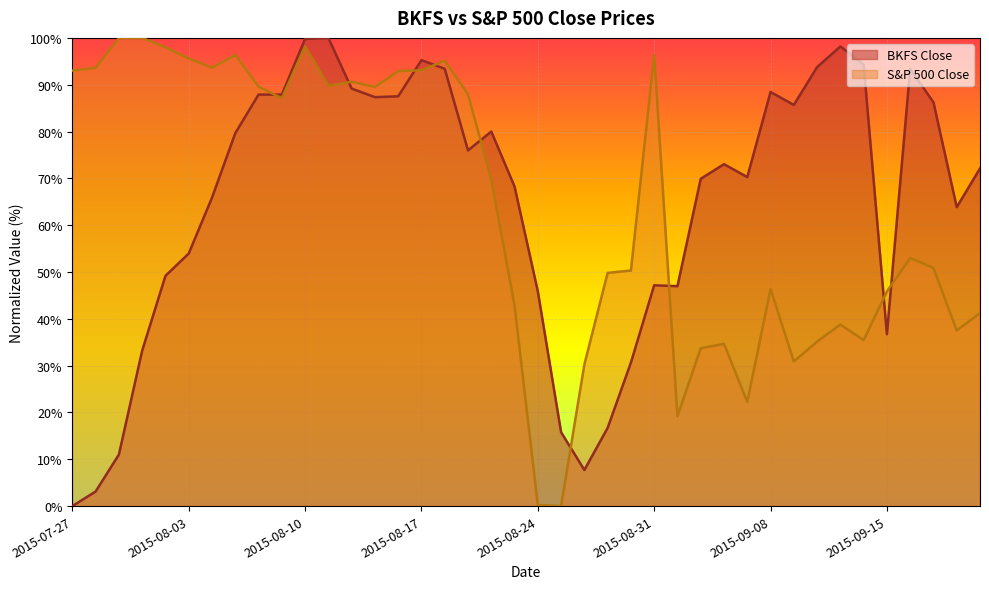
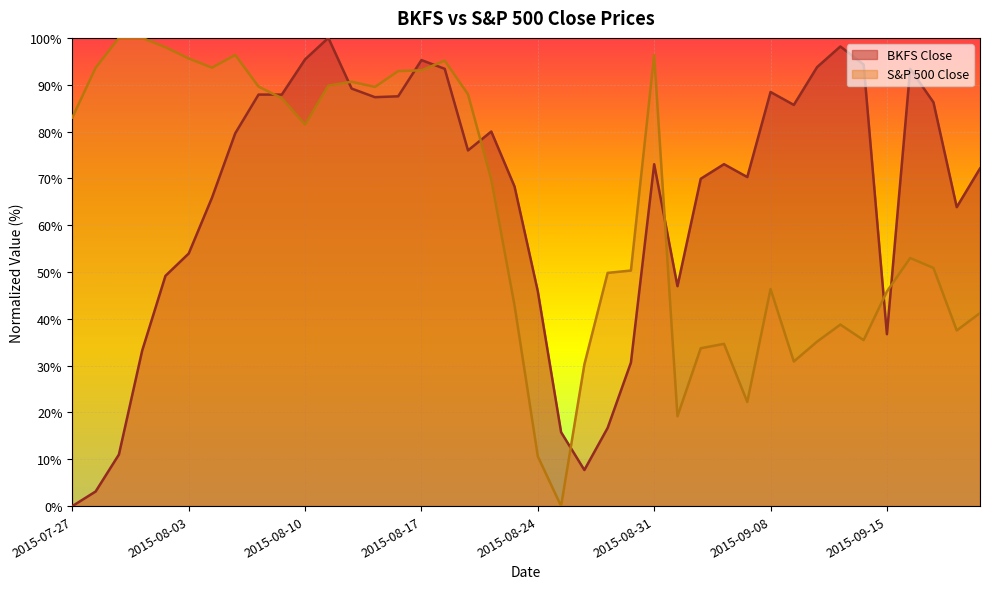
  {
    "BKFS Close": {
      "2015-07-27": "0%",
      "2015-08-03": "54%",
-     "2015-08-10": "100%",
+     "2015-08-10": "95%",
      "2015-08-17": "95%",
      "2015-08-24": "46%",
-     "2015-08-31": "47%",
+     "2015-08-31": "73%",
      "2015-09-08": "88%",
      "2015-09-15": "37%"
    },
    "S&P 500 Close": {
-     "2015-07-27": "93%",
+     "2015-07-27": "83%",
      "2015-08-03": "96%",
-     "2015-08-10": "98%",
+     "2015-08-10": "81%",
      "2015-08-17": "93%",
-     "2015-08-24": "0%",
+     "2015-08-24": "11%",
      "2015-08-31": "96%",
      "2015-09-08": "46%",
      "2015-09-15": "46%"
    }
  }
